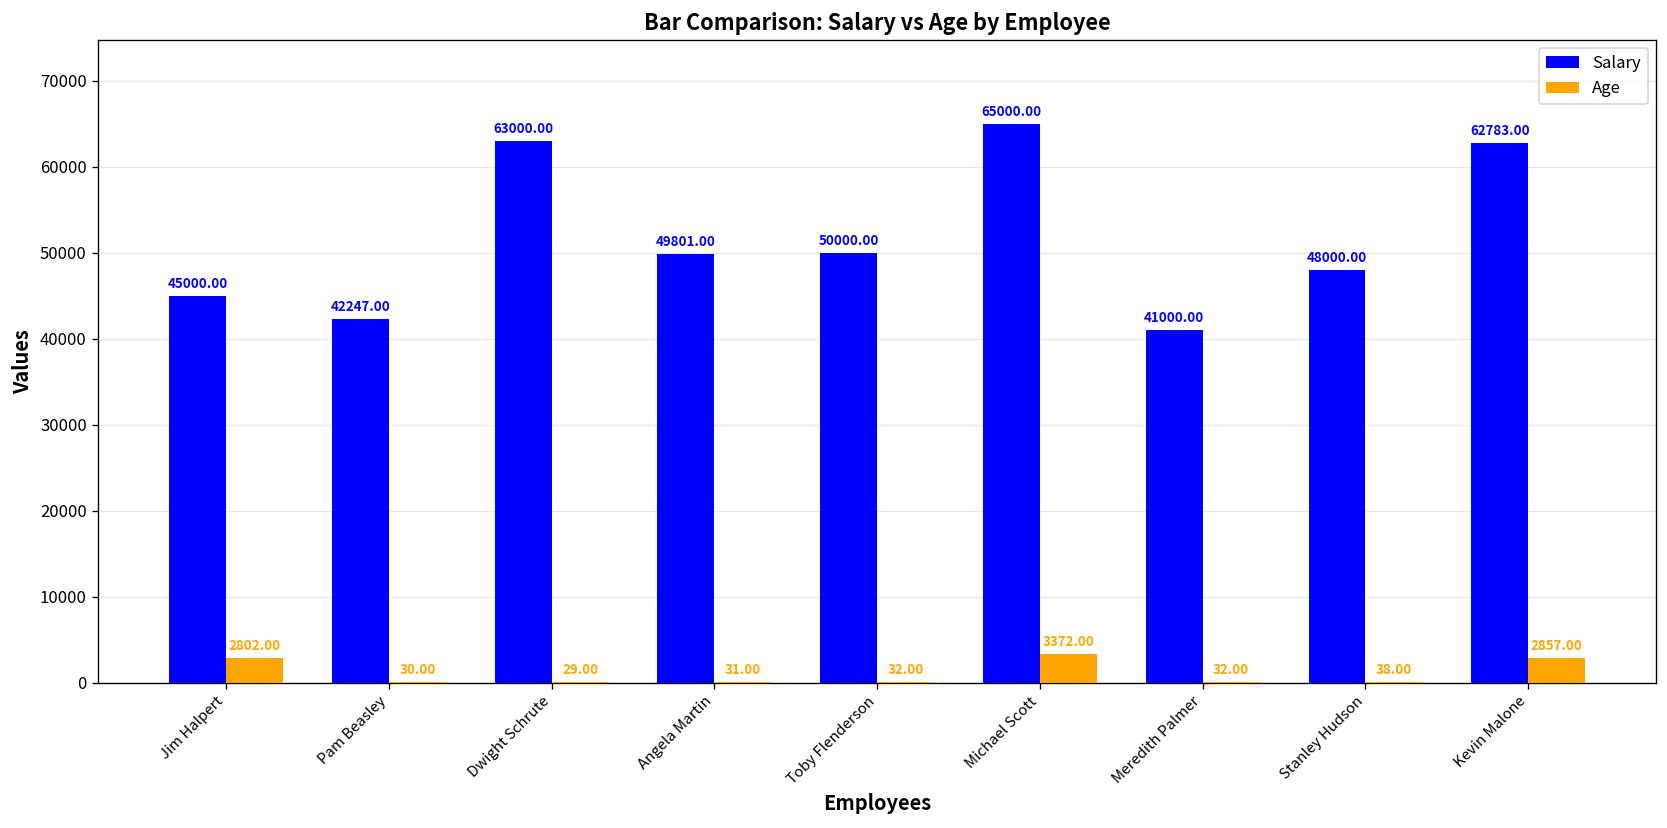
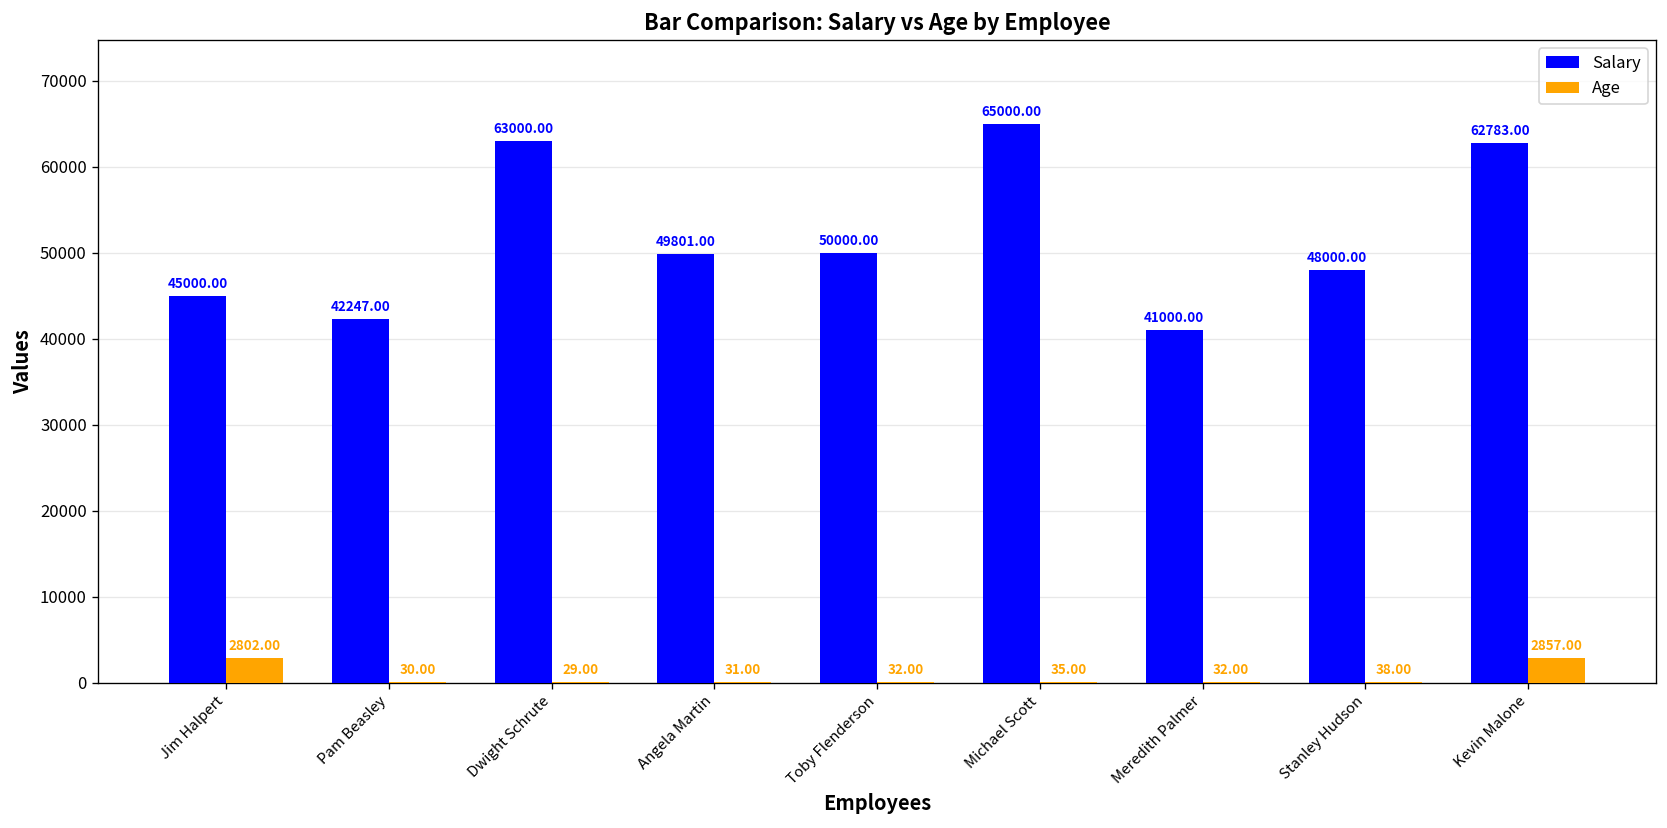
  {
    "Salary": {
      "Jim Halpert": 45000.00,
      "Pam Beasley": 42247.00,
      "Dwight Schrute": 63000.00,
      "Angela Martin": 49801.00,
      "Toby Flenderson": 50000.00,
      "Michael Scott": 65000.00,
      "Meredith Palmer": 41000.00,
      "Stanley Hudson": 48000.00,
      "Kevin Malone": 62783.00
    },
    "Age": {
      "Jim Halpert": 2802.00,
      "Pam Beasley": 30.00,
      "Dwight Schrute": 29.00,
      "Angela Martin": 31.00,
      "Toby Flenderson": 32.00,
-     "Michael Scott": 3372.00,
+     "Michael Scott": 35.00,
      "Meredith Palmer": 32.00,
      "Stanley Hudson": 38.00,
      "Kevin Malone": 2857.00
    }
  }
